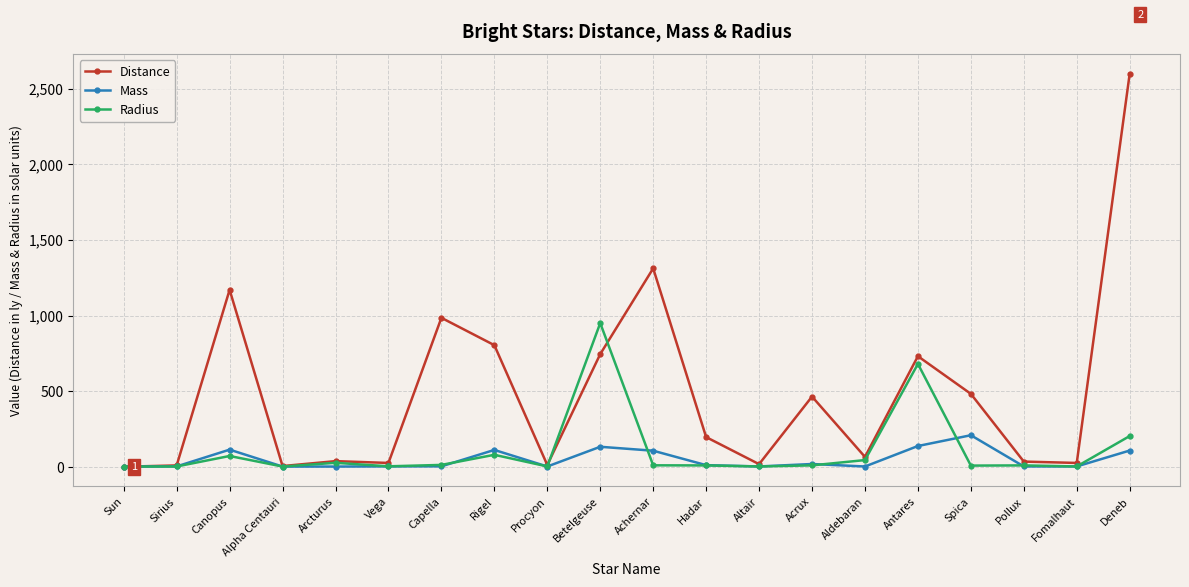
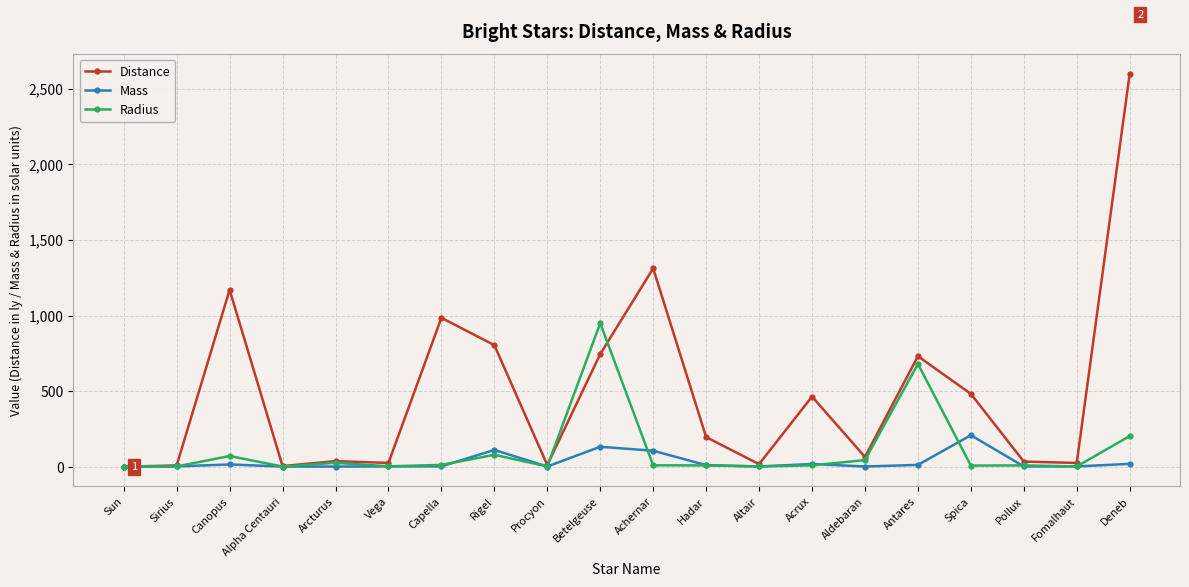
  {
    "Distance": {
      "Canopus": "1,170",
      "Vega": "30",
      "Capella": "990",
      "Rigel": "800",
      "Betelgeuse": "750",
      "Achernar": "1,310",
      "Hadar": "200",
      "Acrux": "460",
      "Aldebaran": "70",
      "Antares": "730",
      "Spica": "480",
      "Pollux": "30",
      "Fomalhaut": "30",
      "Deneb": "2,600"
    },
    "Mass": {
-     "Canopus": "110",
+     "Canopus": "20",
      "Arcturus": "0",
      "Rigel": "110",
      "Betelgeuse": "130",
      "Achernar": "110",
      "Aldebaran": "0",
-     "Antares": "140",
+     "Antares": "10",
      "Spica": "210",
-     "Deneb": "110"
+     "Deneb": "20"
    },
    "Radius": {
      "Canopus": "70",
      "Rigel": "80",
      "Betelgeuse": "950",
      "Achernar": "10",
      "Aldebaran": "40",
      "Antares": "680",
      "Spica": "10",
      "Deneb": "200"
    }
  }
